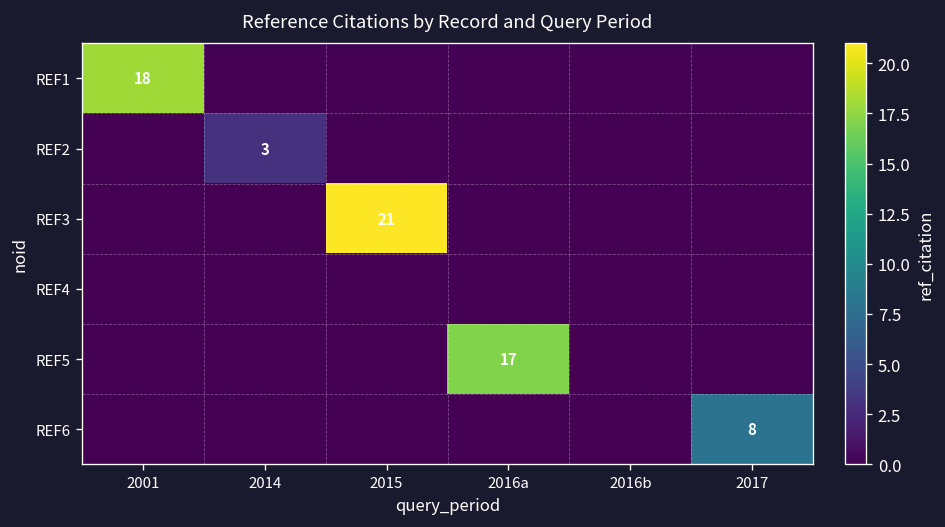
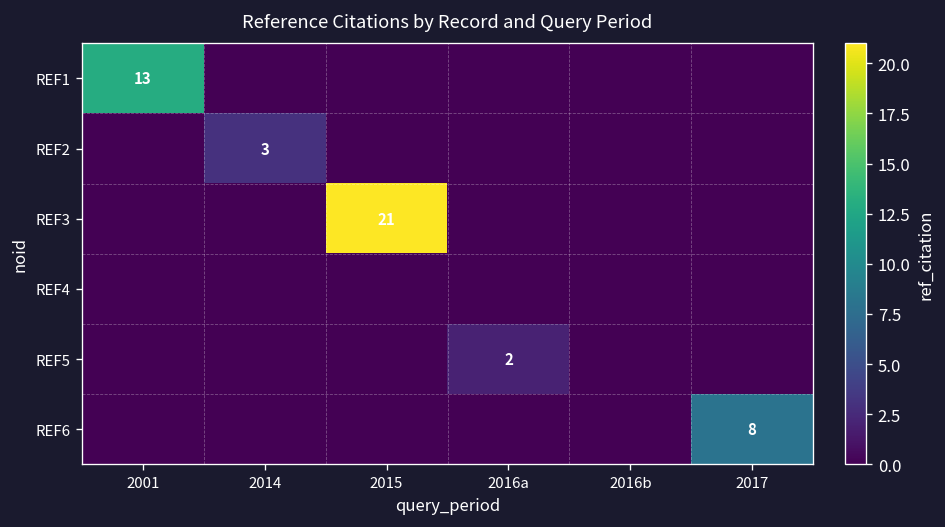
  {
    "REF1": {
-     "2001": 18
+     "2001": 13
    },
    "REF2": {
      "2014": 3
    },
    "REF3": {
      "2015": 21
    },
    "REF5": {
-     "2016a": 17
+     "2016a": 2
    },
    "REF6": {
      "2017": 8
    }
  }
